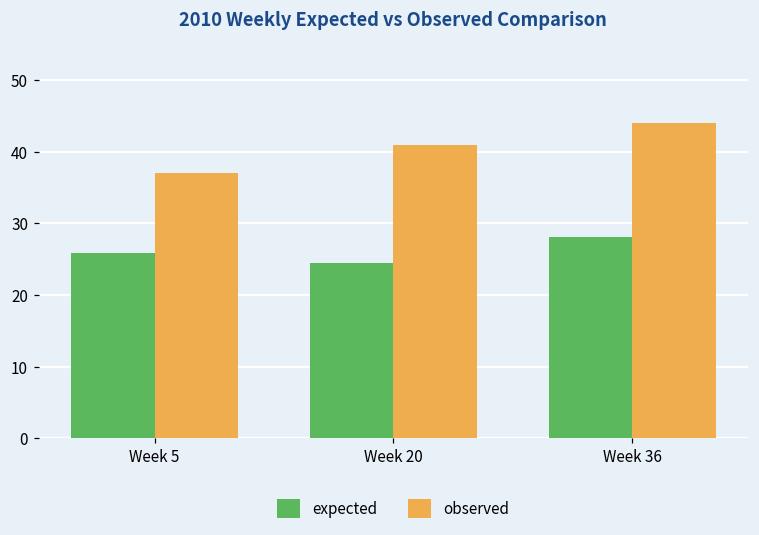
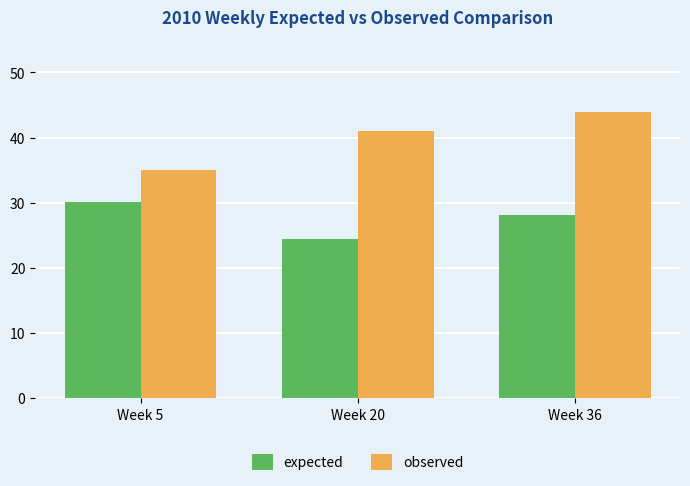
  {
    "expected": {
-     "Week 5": 26,
+     "Week 5": 30,
      "Week 20": 24,
      "Week 36": 28
    },
    "observed": {
-     "Week 5": 37,
+     "Week 5": 35,
      "Week 20": 41,
      "Week 36": 44
    }
  }
